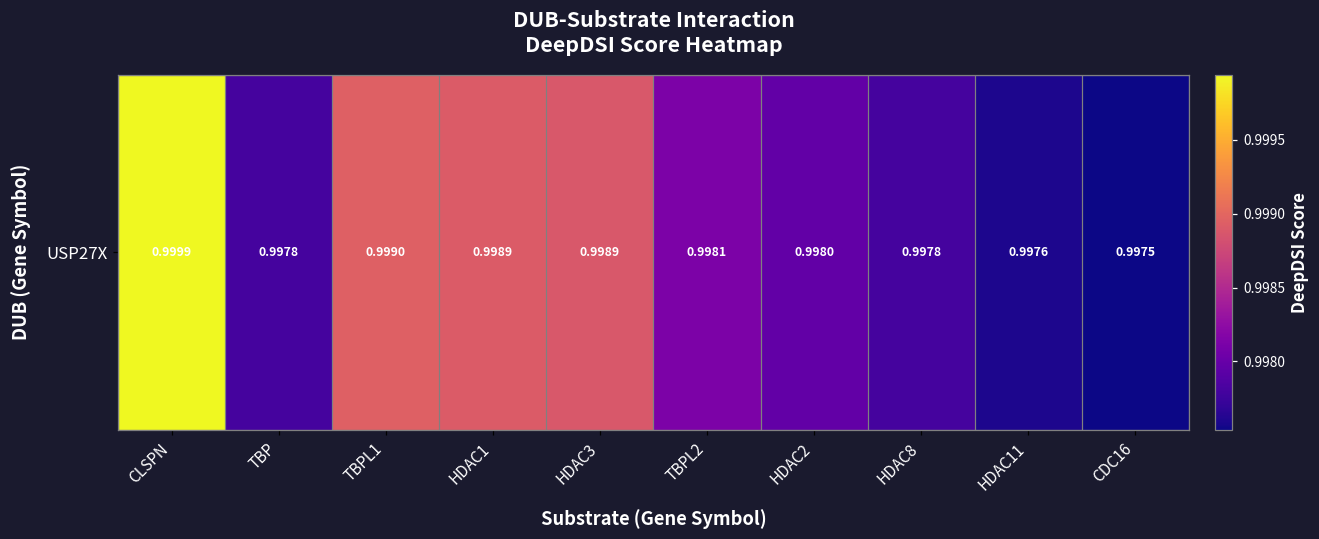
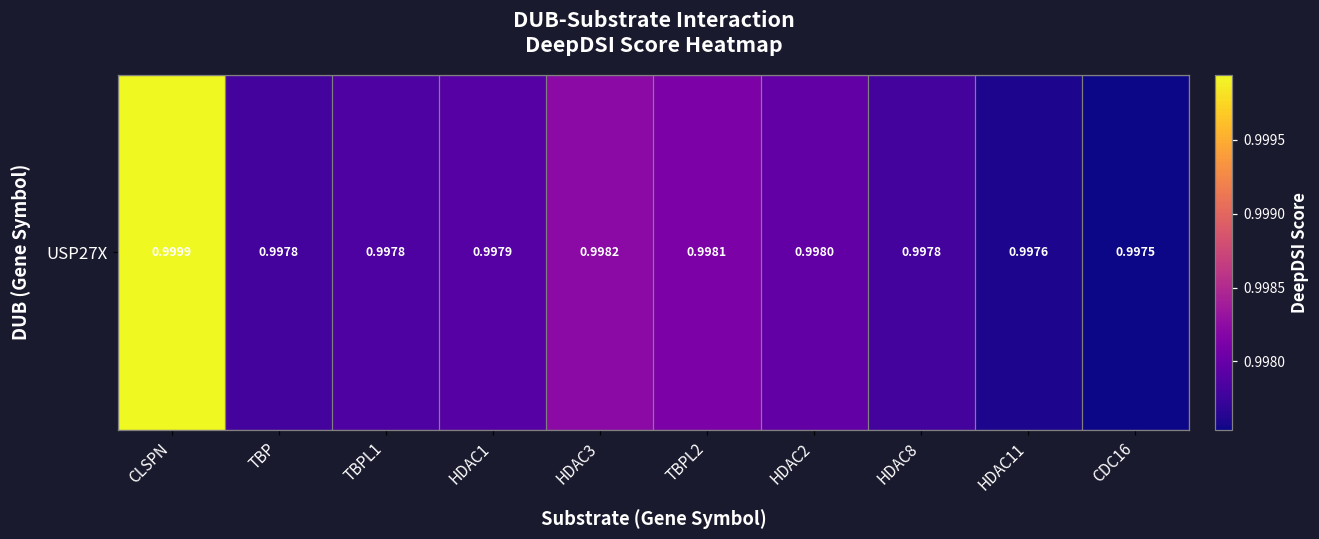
  {
    "USP27X": {
      "CLSPN": 0.9999,
      "TBP": 0.9978,
-     "TBPL1": 0.9990,
-     "HDAC1": 0.9989,
-     "HDAC3": 0.9989,
+     "TBPL1": 0.9978,
+     "HDAC1": 0.9979,
+     "HDAC3": 0.9982,
      "TBPL2": 0.9981,
      "HDAC2": 0.9980,
      "HDAC8": 0.9978,
      "HDAC11": 0.9976,
      "CDC16": 0.9975
    }
  }
